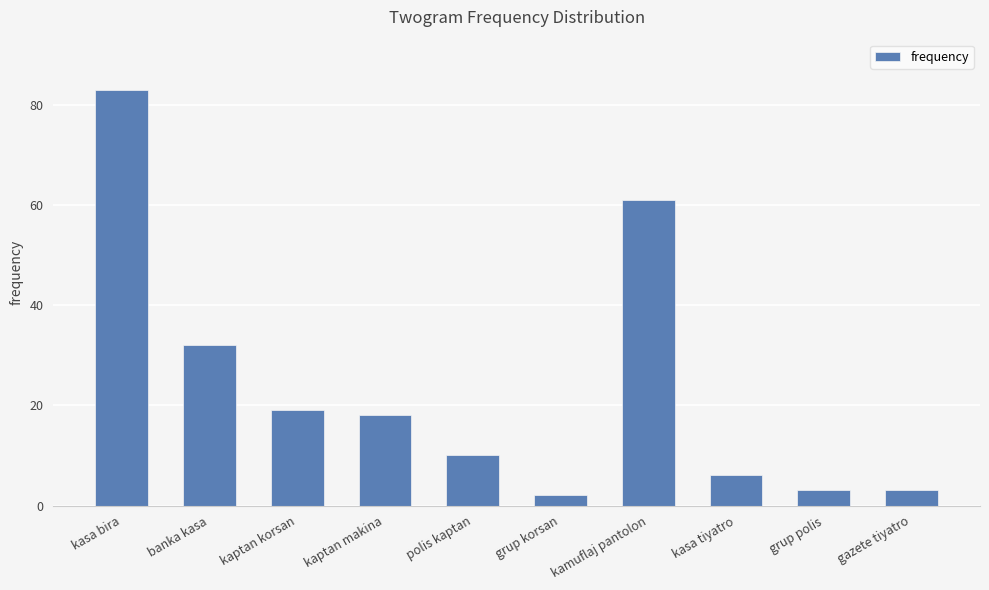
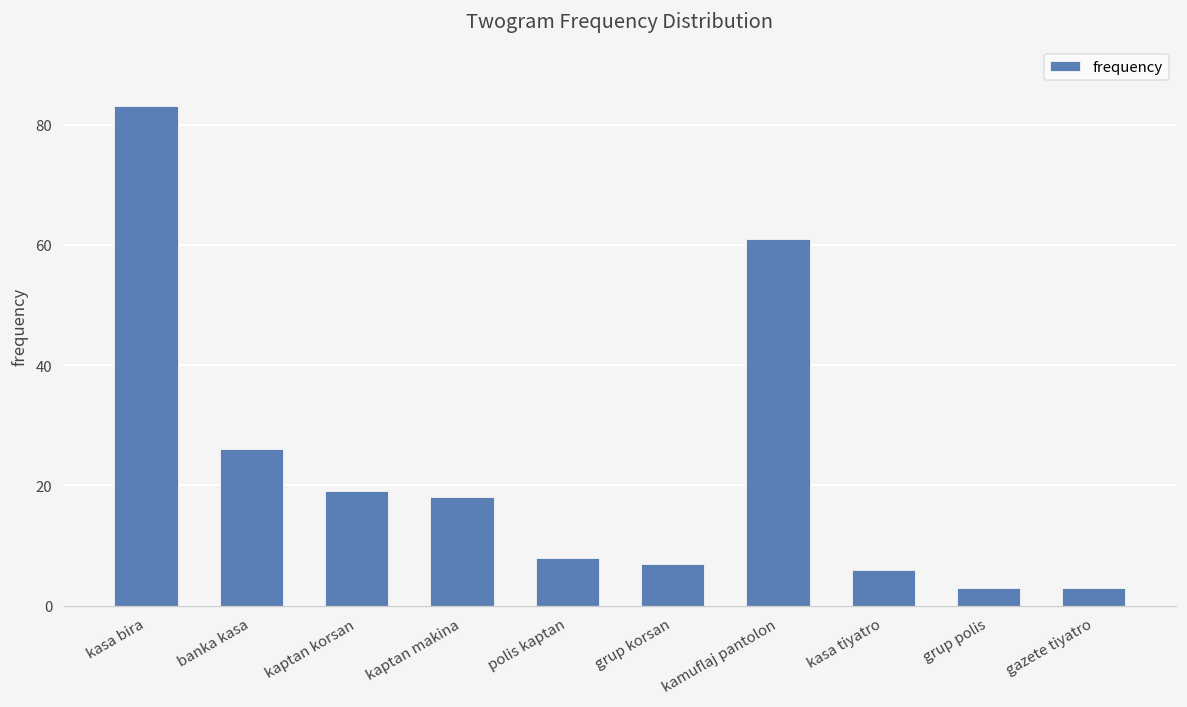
  {
    "kasa bira": 83,
-   "banka kasa": 32,
+   "banka kasa": 26,
    "kaptan korsan": 19,
    "kaptan makina": 18,
-   "polis kaptan": 10,
-   "grup korsan": 2,
+   "polis kaptan": 8,
+   "grup korsan": 7,
    "kamuflaj pantolon": 61,
    "kasa tiyatro": 6,
    "grup polis": 3,
    "gazete tiyatro": 3
  }
